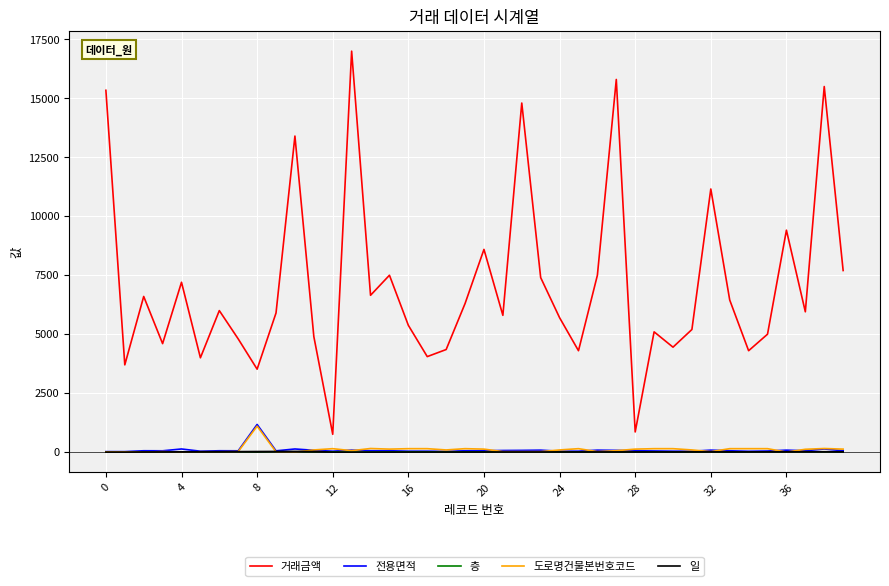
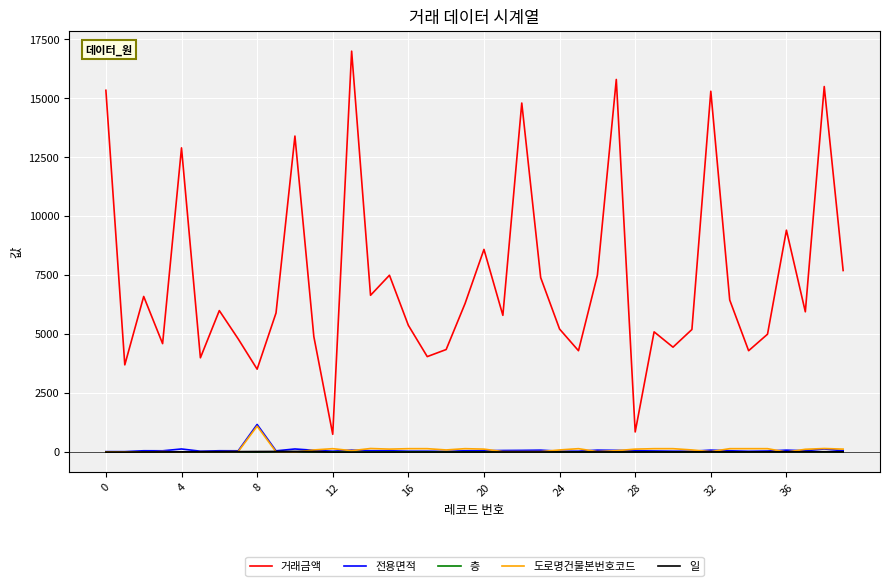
  {
    "거래금액": {
      "0": 15300,
-     "4": 7200,
+     "4": 12900,
      "8": 3500,
      "12": 800,
      "16": 5400,
      "20": 8600,
-     "24": 5700,
+     "24": 5200,
      "28": 900,
-     "32": 11200,
+     "32": 15300,
      "36": 9400
    },
    "전용면적": {
      "4": 100
    },
    "일": {
      "8": 0
    }
  }
